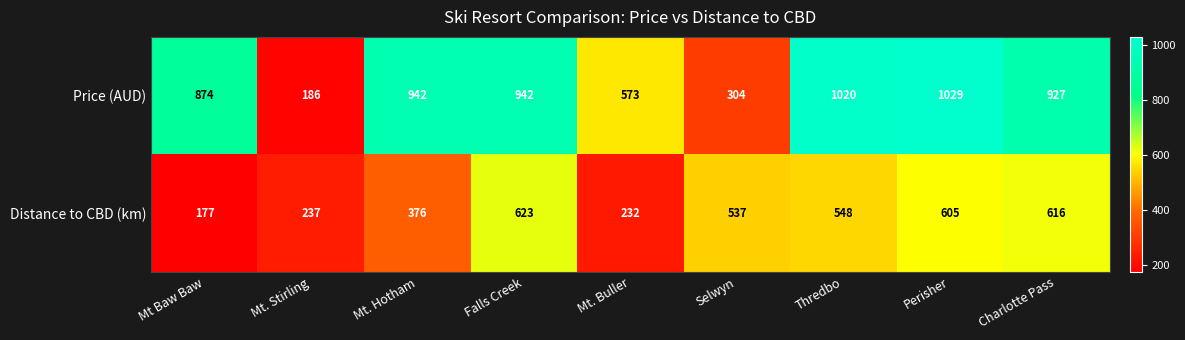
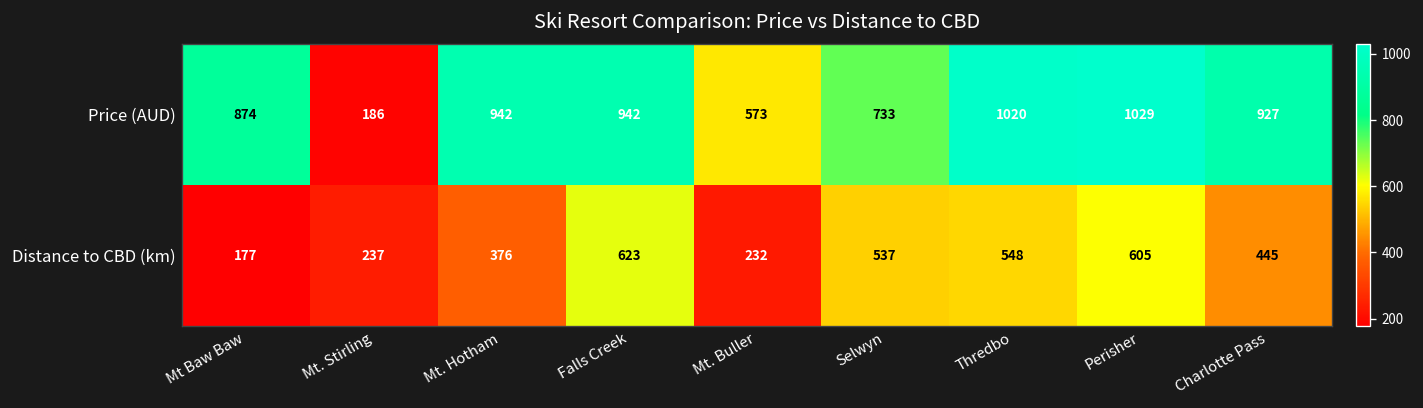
  {
    "Price (AUD)": {
      "Mt Baw Baw": 874,
      "Mt. Stirling": 186,
      "Mt. Hotham": 942,
      "Falls Creek": 942,
      "Mt. Buller": 573,
-     "Selwyn": 304,
+     "Selwyn": 733,
      "Thredbo": 1020,
      "Perisher": 1029,
      "Charlotte Pass": 927
    },
    "Distance to CBD (km)": {
      "Mt Baw Baw": 177,
      "Mt. Stirling": 237,
      "Mt. Hotham": 376,
      "Falls Creek": 623,
      "Mt. Buller": 232,
      "Selwyn": 537,
      "Thredbo": 548,
      "Perisher": 605,
-     "Charlotte Pass": 616
+     "Charlotte Pass": 445
    }
  }
